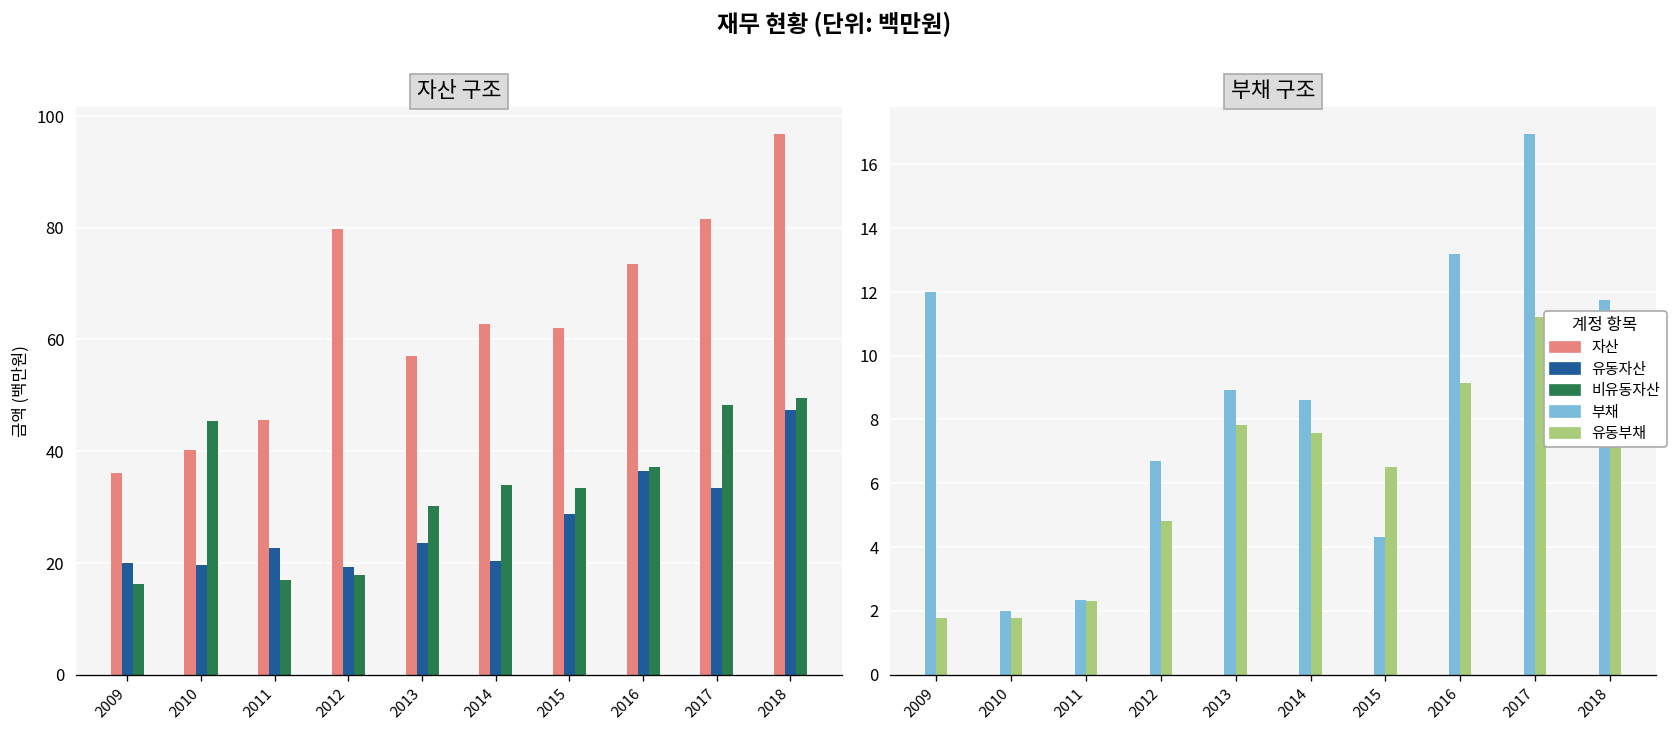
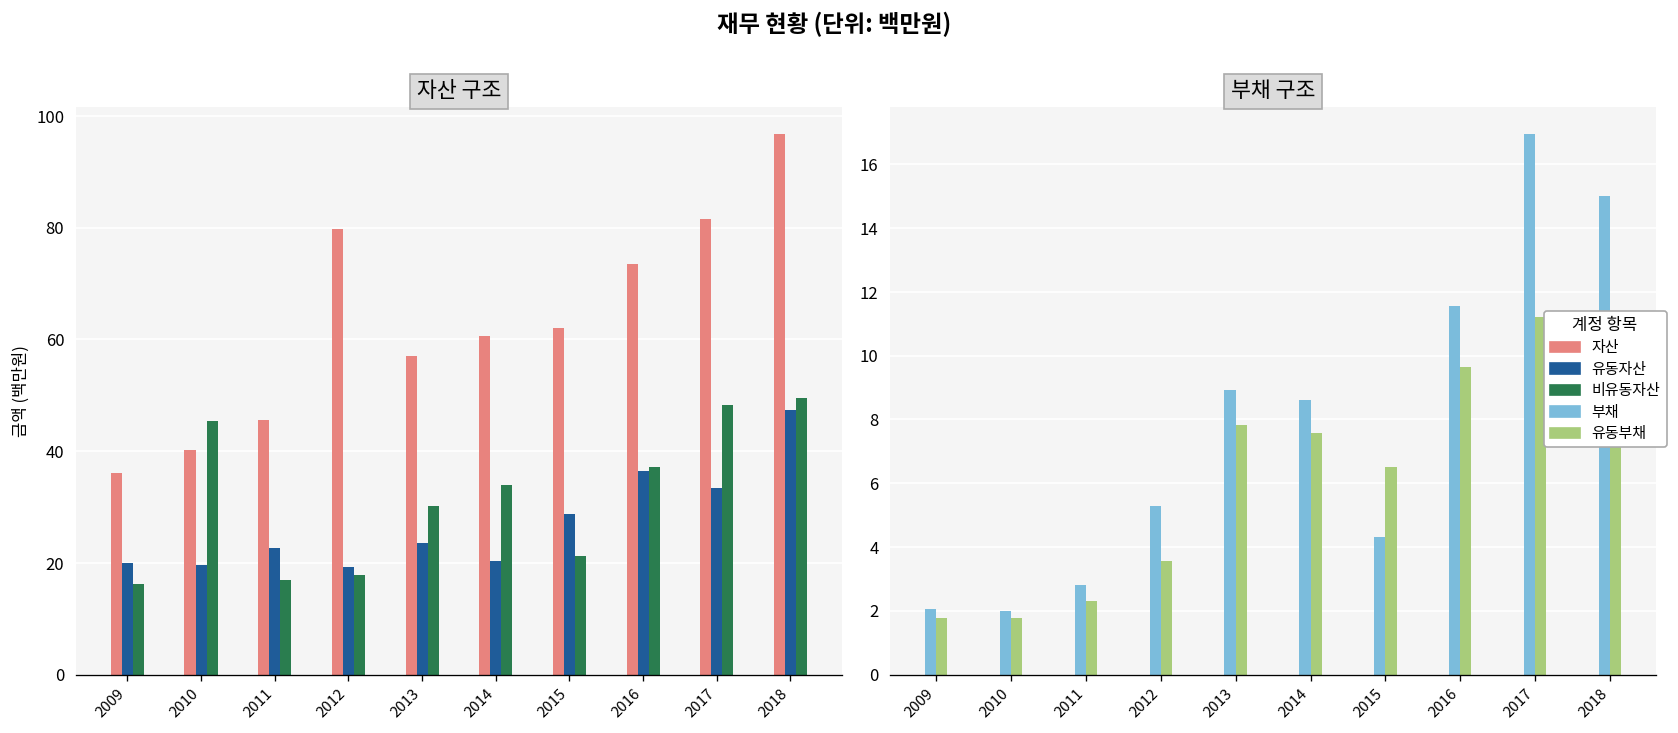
  {
    "자산 구조": {
      "자산": {
        "2009": 36,
        "2010": 40,
        "2011": 46,
        "2012": 80,
        "2013": 57,
-       "2014": 63,
+       "2014": 61,
        "2015": 62,
        "2016": 74,
        "2017": 82,
        "2018": 97
      },
      "유동자산": {
        "2009": 20,
        "2010": 20,
        "2011": 23,
        "2012": 19,
        "2013": 24,
        "2014": 20,
        "2015": 29,
        "2016": 36,
        "2017": 33,
        "2018": 47
      },
      "비유동자산": {
        "2009": 16,
        "2010": 45,
        "2011": 17,
        "2012": 18,
        "2013": 30,
        "2014": 34,
-       "2015": 33,
+       "2015": 21,
        "2016": 37,
        "2017": 48,
        "2018": 49
      }
    },
    "부채 구조": {
      "부채": {
-       "2009": 12.0,
+       "2009": 2.0,
        "2010": 2.0,
-       "2011": 2.3,
-       "2012": 6.7,
+       "2011": 2.8,
+       "2012": 5.3,
        "2013": 8.9,
        "2014": 8.6,
        "2015": 4.3,
-       "2016": 13.2,
+       "2016": 11.6,
        "2017": 16.9,
-       "2018": 11.7
+       "2018": 15.0
      },
      "유동부채": {
        "2009": 1.8,
        "2010": 1.8,
        "2011": 2.3,
-       "2012": 4.8,
+       "2012": 3.6,
        "2013": 7.8,
        "2014": 7.6,
        "2015": 6.5,
-       "2016": 9.1,
+       "2016": 9.6,
        "2017": 11.2
      }
    }
  }
